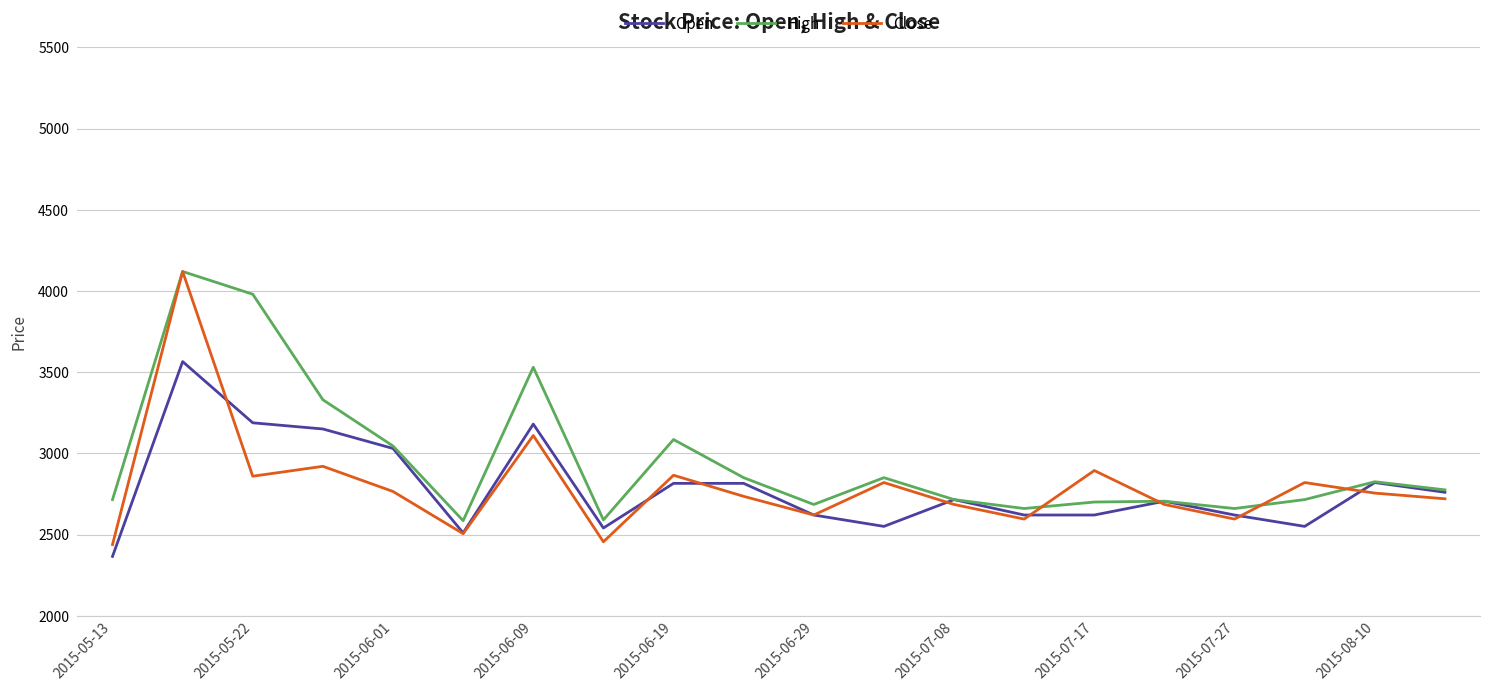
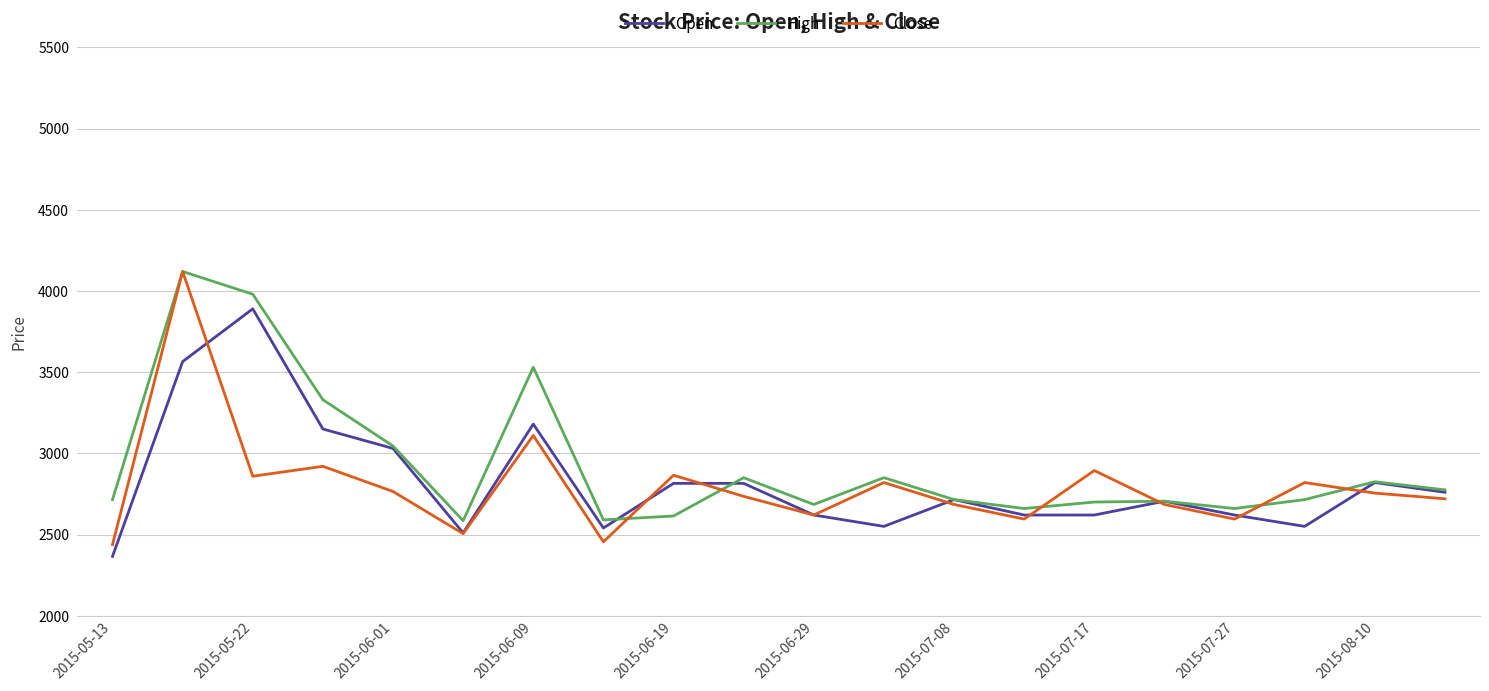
  {
    "Open": {
      "2015-05-13": 2370,
-     "2015-05-22": 3190,
+     "2015-05-22": 3890,
      "2015-06-09": 3180,
      "2015-06-19": 2820,
      "2015-07-17": 2620,
      "2015-07-27": 2620
    },
    "High": {
      "2015-05-13": 2720,
      "2015-05-22": 3980,
      "2015-06-09": 3530,
-     "2015-06-19": 3090,
+     "2015-06-19": 2610,
      "2015-06-29": 2690,
      "2015-07-17": 2700,
      "2015-07-27": 2660
    },
    "Close": {
      "2015-05-13": 2440,
      "2015-05-22": 2860,
      "2015-06-01": 2770,
      "2015-06-09": 3110,
      "2015-06-19": 2870,
      "2015-07-08": 2690,
      "2015-07-17": 2890,
      "2015-07-27": 2600,
      "2015-08-10": 2760
    }
  }
